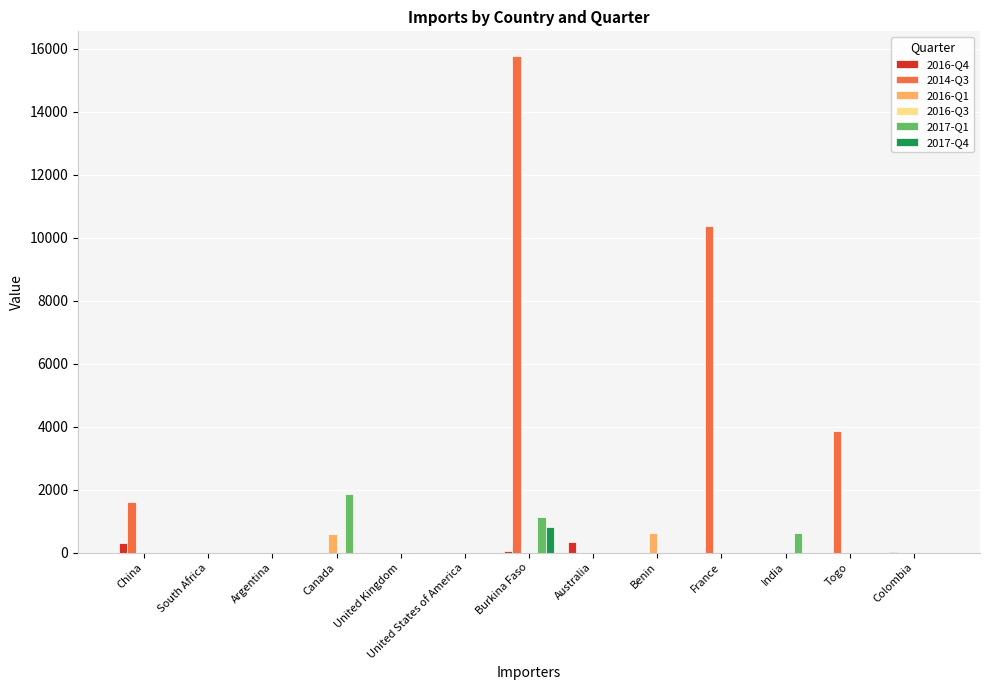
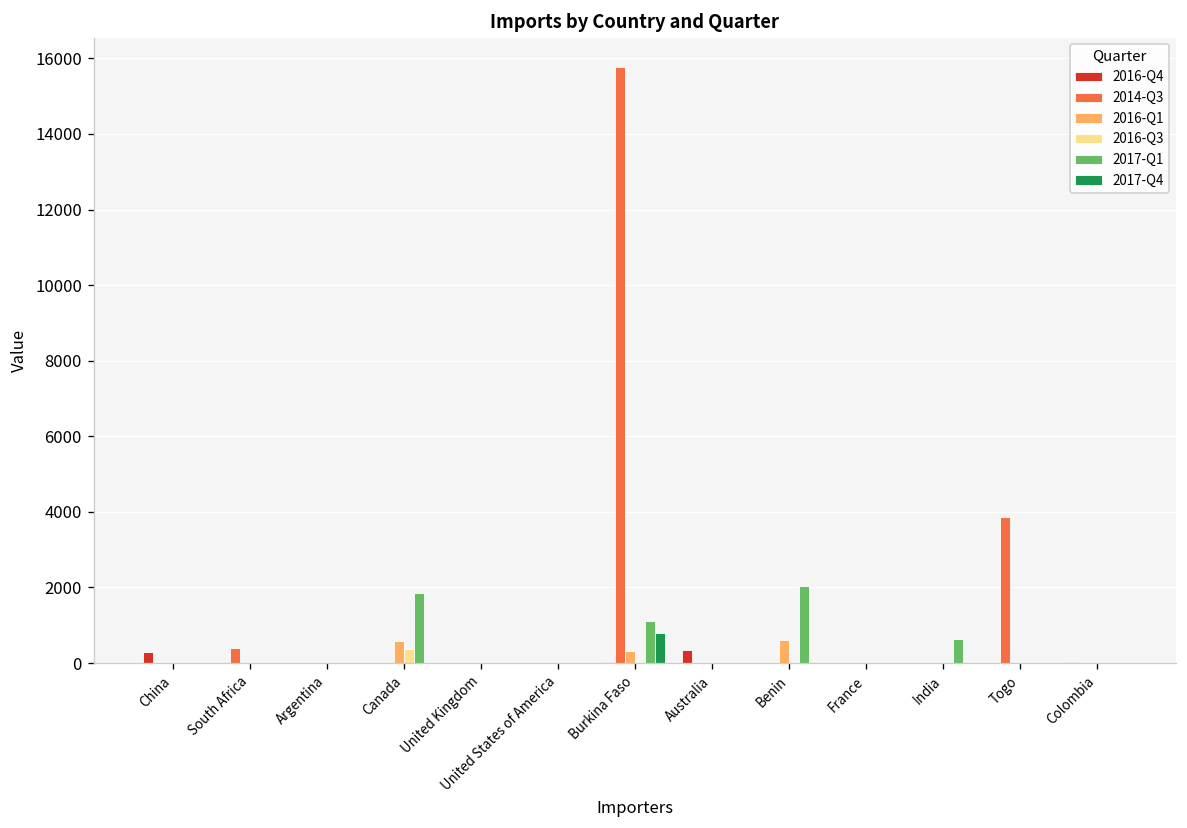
  {
    "2016-Q4": {
      "China": 300,
      "South Africa": 0,
      "Argentina": 0,
      "Canada": 0,
      "United Kingdom": 0,
      "United States of America": 0,
      "Australia": 300,
      "Benin": 0,
      "France": 0,
      "India": 0,
      "Togo": 0
    },
    "2014-Q3": {
-     "China": 1600,
-     "South Africa": 0,
+     "China": 0,
+     "South Africa": 400,
      "Argentina": 0,
      "Canada": 0,
      "United Kingdom": 0,
      "United States of America": 0,
      "Burkina Faso": 15800,
      "Australia": 0,
      "Benin": 0,
-     "France": 10400,
+     "France": 0,
      "India": 0,
      "Togo": 3900,
      "Colombia": 0
    },
    "2016-Q1": {
      "China": 0,
      "South Africa": 0,
      "Argentina": 0,
      "Canada": 600,
      "United Kingdom": 0,
      "United States of America": 0,
-     "Burkina Faso": 0,
+     "Burkina Faso": 300,
      "Australia": 0,
      "Benin": 600,
      "India": 0,
      "Togo": 0,
      "Colombia": 0
    },
    "2016-Q3": {
      "China": 0,
      "South Africa": 0,
      "Argentina": 0,
-     "Canada": 0,
+     "Canada": 400,
      "United States of America": 0,
      "Burkina Faso": 0,
      "Australia": 0,
      "Benin": 0,
      "France": 0,
      "India": 0,
      "Togo": 0,
      "Colombia": 0
    },
    "2017-Q1": {
      "China": 0,
      "South Africa": 0,
      "Argentina": 0,
      "Canada": 1900,
      "United Kingdom": 0,
      "United States of America": 0,
      "Burkina Faso": 1100,
      "Australia": 0,
-     "Benin": 0,
+     "Benin": 2000,
      "France": 0,
      "India": 600,
      "Togo": 0,
      "Colombia": 0
    },
    "2017-Q4": {
      "China": 0,
      "South Africa": 0,
      "Argentina": 0,
      "Canada": 0,
      "United Kingdom": 0,
      "United States of America": 0,
      "Burkina Faso": 800,
      "Australia": 0,
      "Benin": 0,
      "France": 0,
      "India": 0,
      "Togo": 0,
      "Colombia": 0
    }
  }
